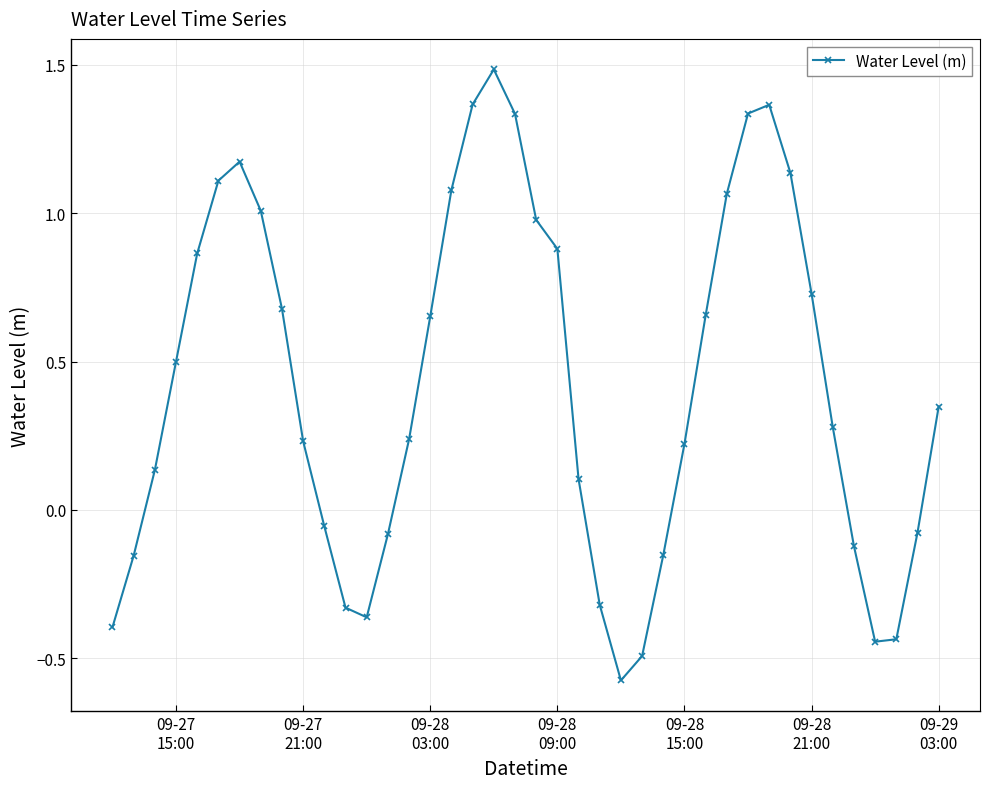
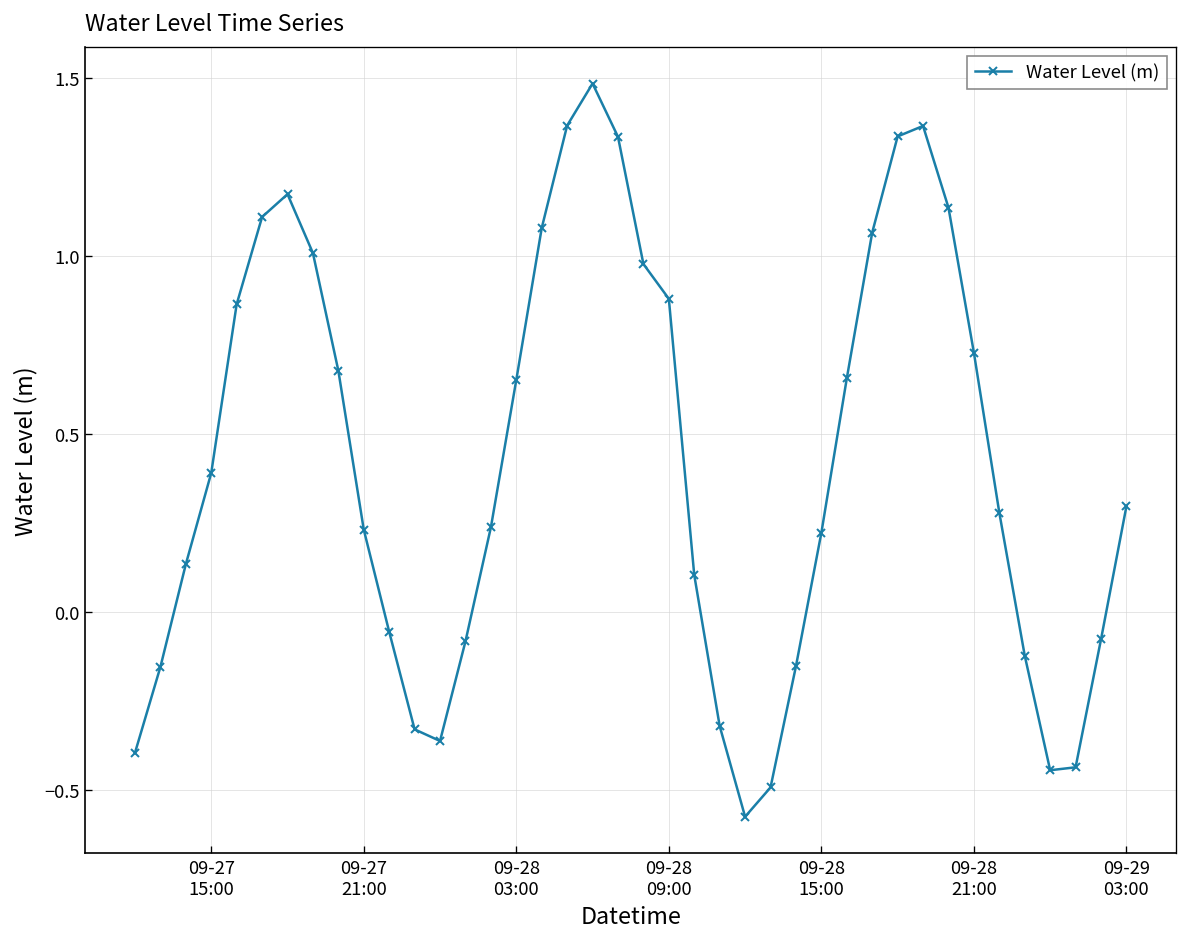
  {
-   "09-27 15:00": 0.50,
+   "09-27 15:00": 0.39,
    "09-27 21:00": 0.23,
    "09-28 03:00": 0.65,
    "09-28 09:00": 0.88,
    "09-28 15:00": 0.22,
    "09-28 21:00": 0.73,
-   "09-29 03:00": 0.35
+   "09-29 03:00": 0.30
  }
